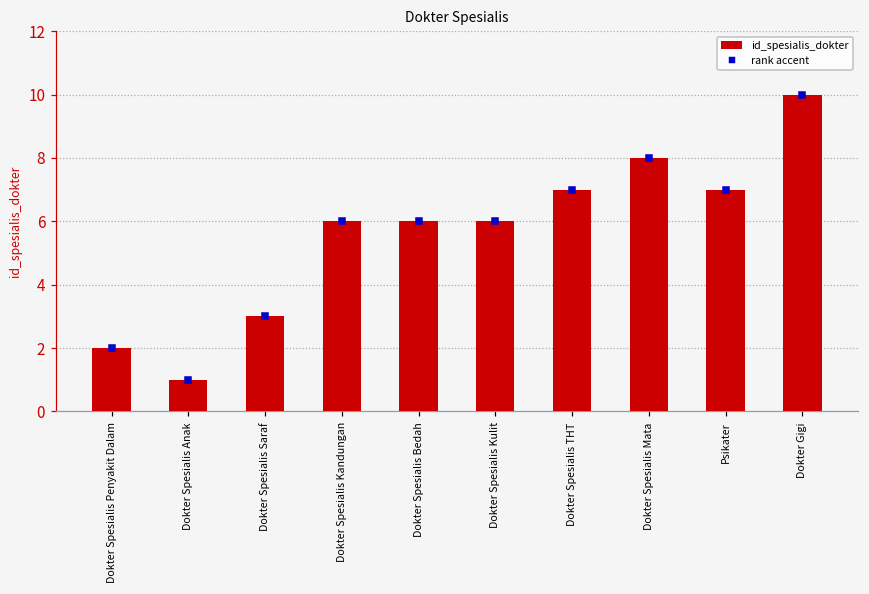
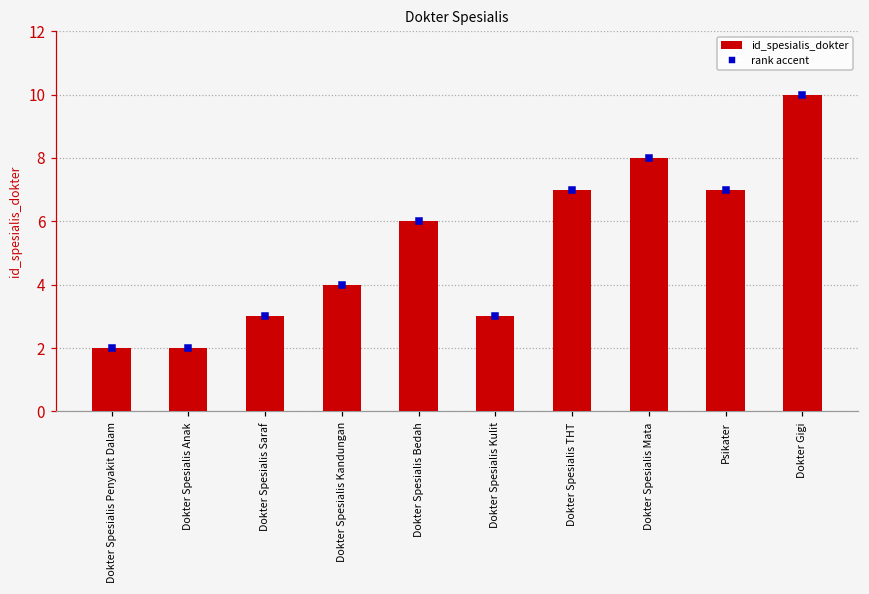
  {
    "id_spesialis_dokter": {
      "Dokter Spesialis Penyakit Dalam": 2,
-     "Dokter Spesialis Anak": 1,
+     "Dokter Spesialis Anak": 2,
      "Dokter Spesialis Saraf": 3,
-     "Dokter Spesialis Kandungan": 6,
+     "Dokter Spesialis Kandungan": 4,
      "Dokter Spesialis Bedah": 6,
-     "Dokter Spesialis Kulit": 6,
+     "Dokter Spesialis Kulit": 3,
      "Dokter Spesialis THT": 7,
      "Dokter Spesialis Mata": 8,
      "Psikater": 7,
      "Dokter Gigi": 10
    }
  }
